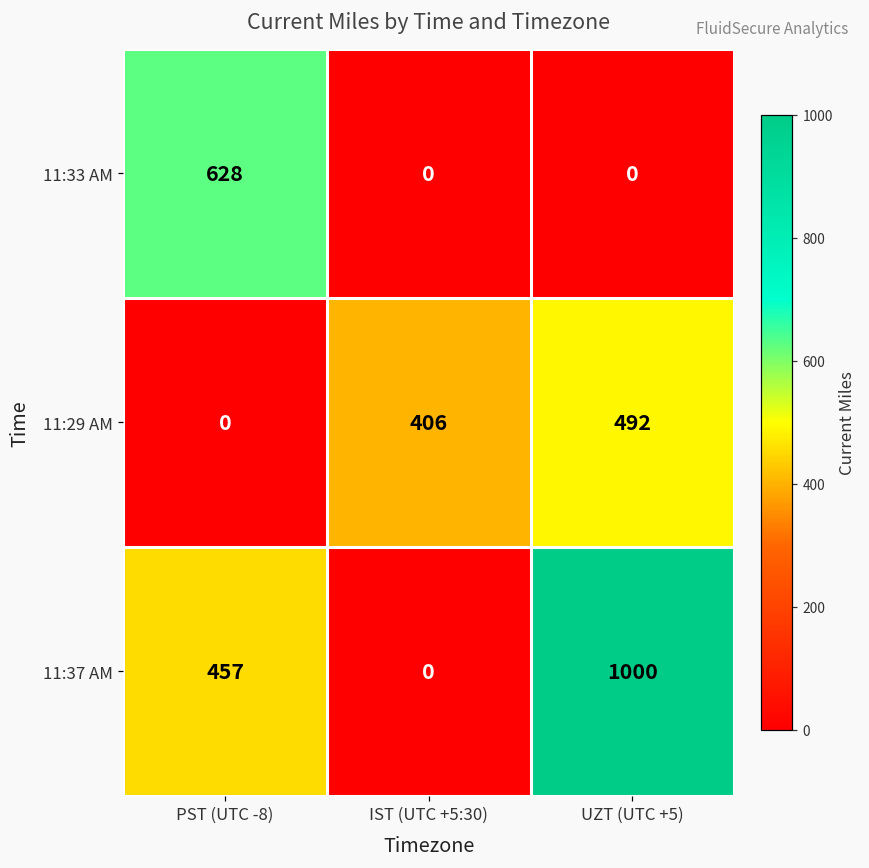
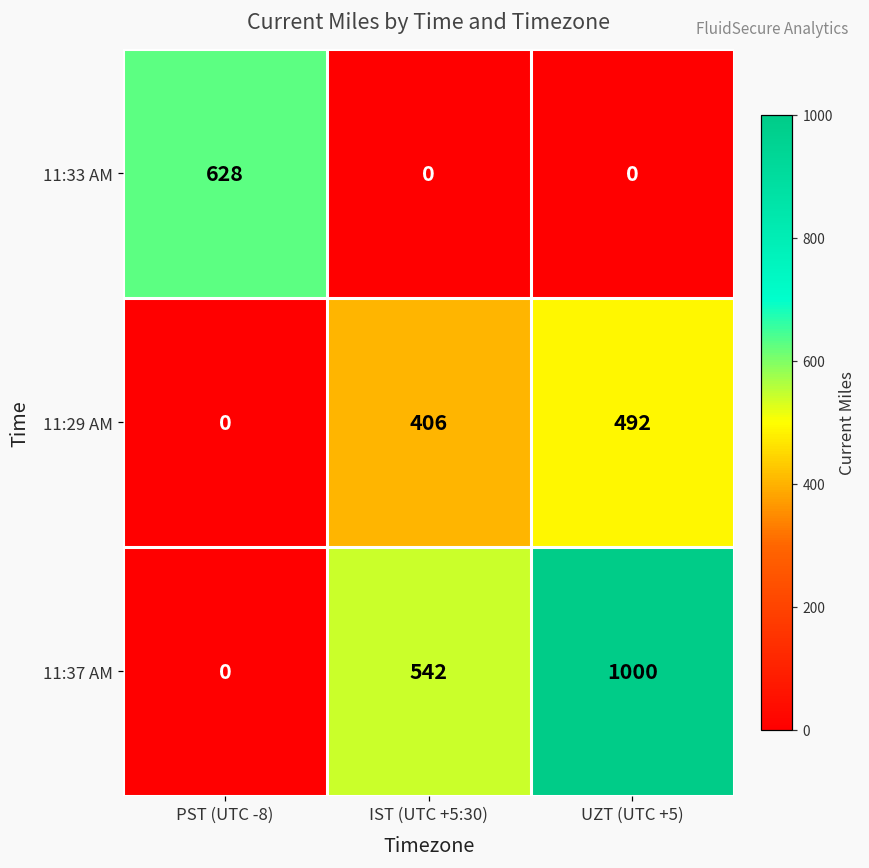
  {
    "11:33 AM": {
      "PST (UTC -8)": 628,
      "IST (UTC +5:30)": 0,
      "UZT (UTC +5)": 0
    },
    "11:29 AM": {
      "PST (UTC -8)": 0,
      "IST (UTC +5:30)": 406,
      "UZT (UTC +5)": 492
    },
    "11:37 AM": {
-     "PST (UTC -8)": 457,
-     "IST (UTC +5:30)": 0,
+     "PST (UTC -8)": 0,
+     "IST (UTC +5:30)": 542,
      "UZT (UTC +5)": 1000
    }
  }
